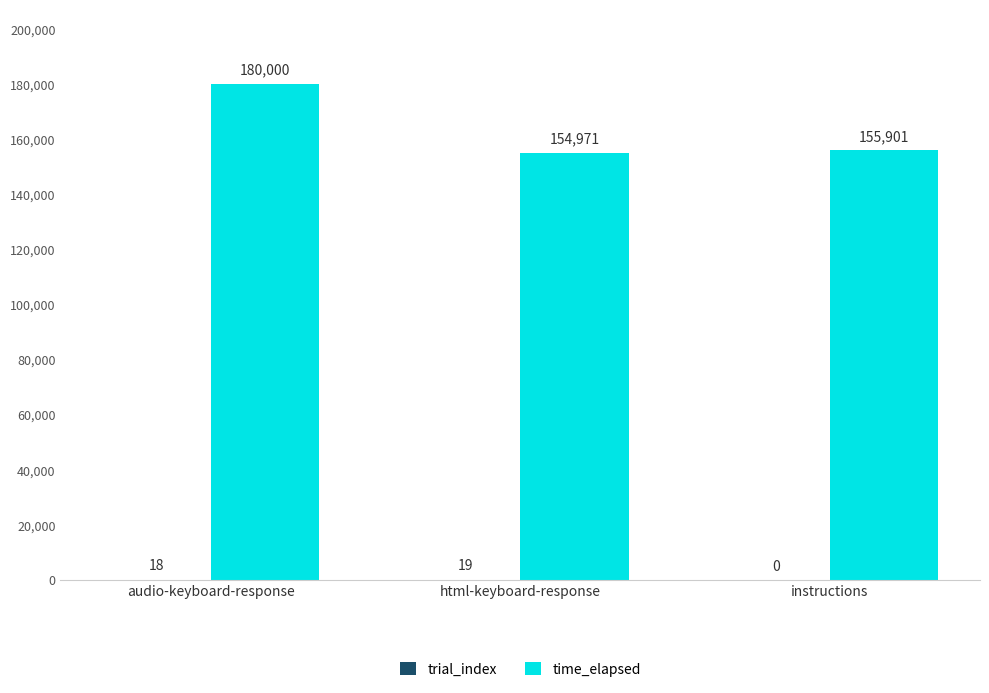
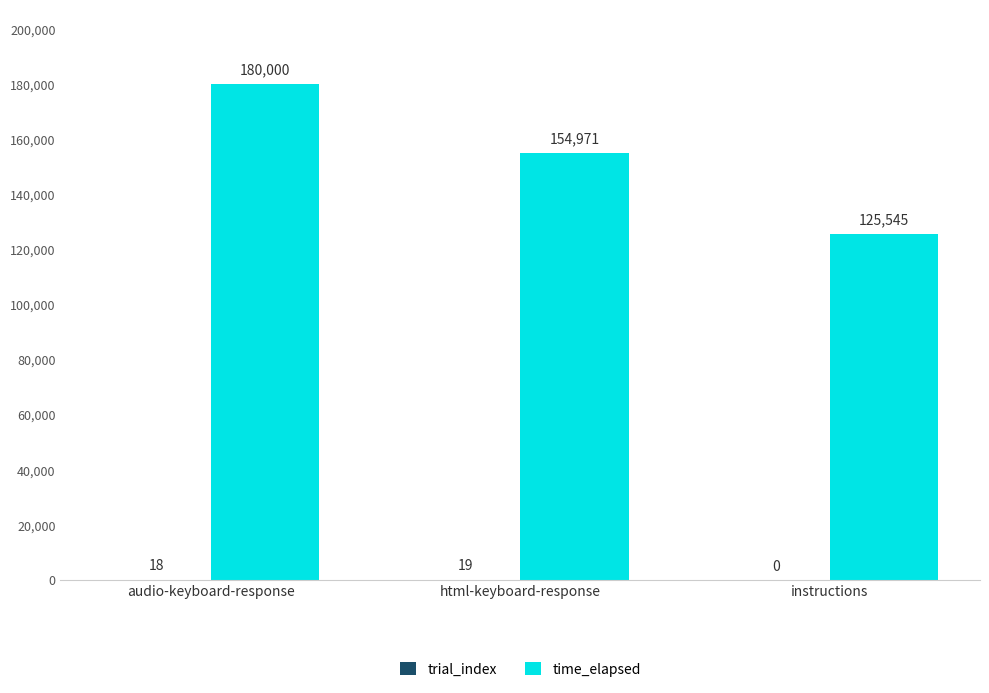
  {
    "trial_index": {
      "audio-keyboard-response": "18",
      "html-keyboard-response": "19",
      "instructions": "0"
    },
    "time_elapsed": {
      "audio-keyboard-response": "180,000",
      "html-keyboard-response": "154,971",
-     "instructions": "155,901"
+     "instructions": "125,545"
    }
  }
